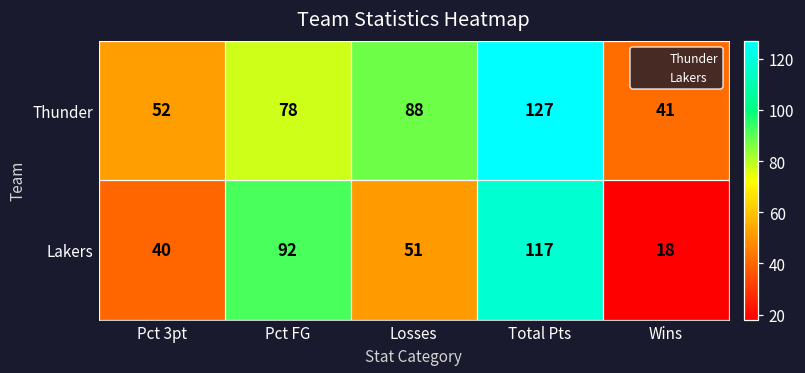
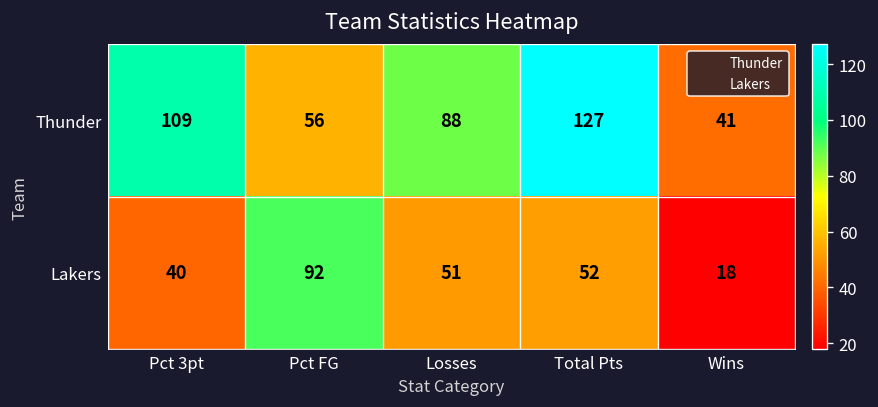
  {
    "Thunder": {
-     "Pct 3pt": 52,
-     "Pct FG": 78,
+     "Pct 3pt": 109,
+     "Pct FG": 56,
      "Losses": 88,
      "Total Pts": 127,
      "Wins": 41
    },
    "Lakers": {
      "Pct 3pt": 40,
      "Pct FG": 92,
      "Losses": 51,
-     "Total Pts": 117,
+     "Total Pts": 52,
      "Wins": 18
    }
  }
